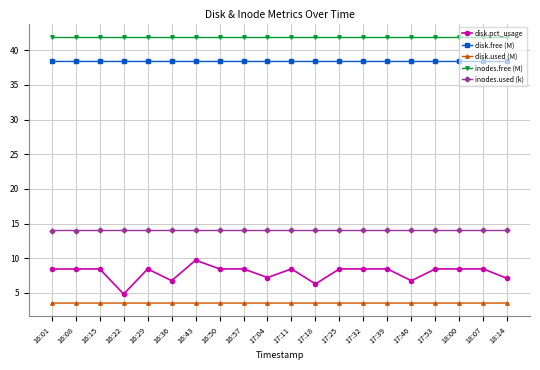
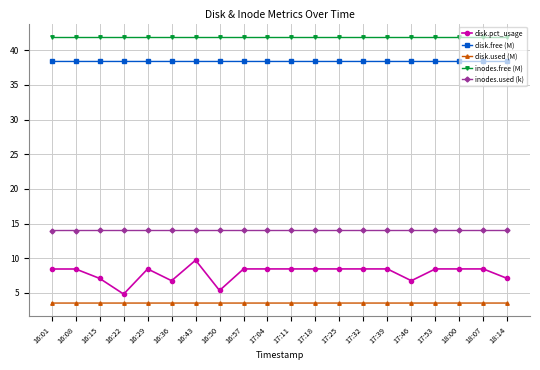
  {
    "disk.pct_usage": {
      "16:01": 8,
      "16:08": 8,
-     "16:15": 8,
+     "16:15": 7,
      "16:22": 5,
      "16:29": 8,
      "16:36": 7,
      "16:43": 10,
-     "16:50": 8,
+     "16:50": 5,
      "16:57": 8,
-     "17:04": 7,
+     "17:04": 8,
      "17:11": 8,
-     "17:18": 6,
+     "17:18": 8,
      "17:25": 8,
      "17:32": 8,
      "17:39": 8,
      "17:46": 7,
      "17:53": 8,
      "18:00": 8,
      "18:07": 8,
      "18:14": 7
    },
    "disk.free (M)": {
      "16:01": 38,
      "16:08": 38,
      "16:15": 38,
      "16:22": 38,
      "16:29": 38,
      "16:36": 38,
      "16:43": 38,
      "16:50": 38,
      "16:57": 38,
      "17:04": 38,
      "17:11": 38,
      "17:18": 38,
      "17:25": 38,
      "17:32": 38,
      "17:39": 38,
      "17:46": 38,
      "17:53": 38
    },
    "disk.used (M)": {
      "16:01": 4,
      "16:08": 4,
      "16:15": 4,
      "16:22": 4,
      "16:29": 4,
      "16:36": 4,
      "16:43": 4,
      "16:50": 4,
      "16:57": 4,
      "17:04": 4,
      "17:11": 4,
      "17:18": 4,
      "17:25": 4,
      "17:32": 4,
      "17:39": 4,
      "17:46": 4,
      "17:53": 4,
      "18:00": 4,
      "18:07": 4,
      "18:14": 4
    },
    "inodes.free (M)": {
      "16:01": 42,
      "16:08": 42,
      "16:15": 42,
      "16:22": 42,
      "16:29": 42,
      "16:36": 42,
      "16:43": 42,
      "16:50": 42,
      "16:57": 42,
      "17:04": 42,
      "17:11": 42,
      "17:18": 42,
      "17:25": 42,
      "17:32": 42,
      "17:39": 42,
      "17:46": 42,
      "17:53": 42
    },
    "inodes.used (k)": {
      "16:01": 14,
      "16:08": 14,
      "16:15": 14,
      "16:22": 14,
      "16:29": 14,
      "16:36": 14,
      "16:43": 14,
      "16:50": 14,
      "16:57": 14,
      "17:04": 14,
      "17:11": 14,
      "17:18": 14,
      "17:25": 14,
      "17:32": 14,
      "17:39": 14,
      "17:46": 14,
      "17:53": 14,
      "18:00": 14,
      "18:07": 14,
      "18:14": 14
    }
  }
